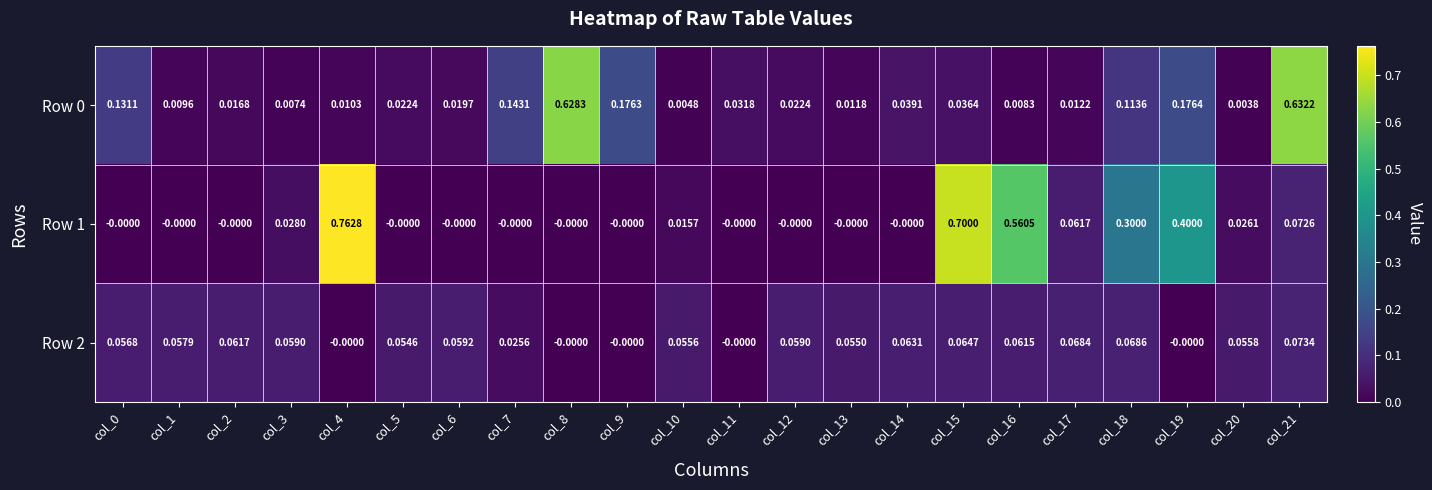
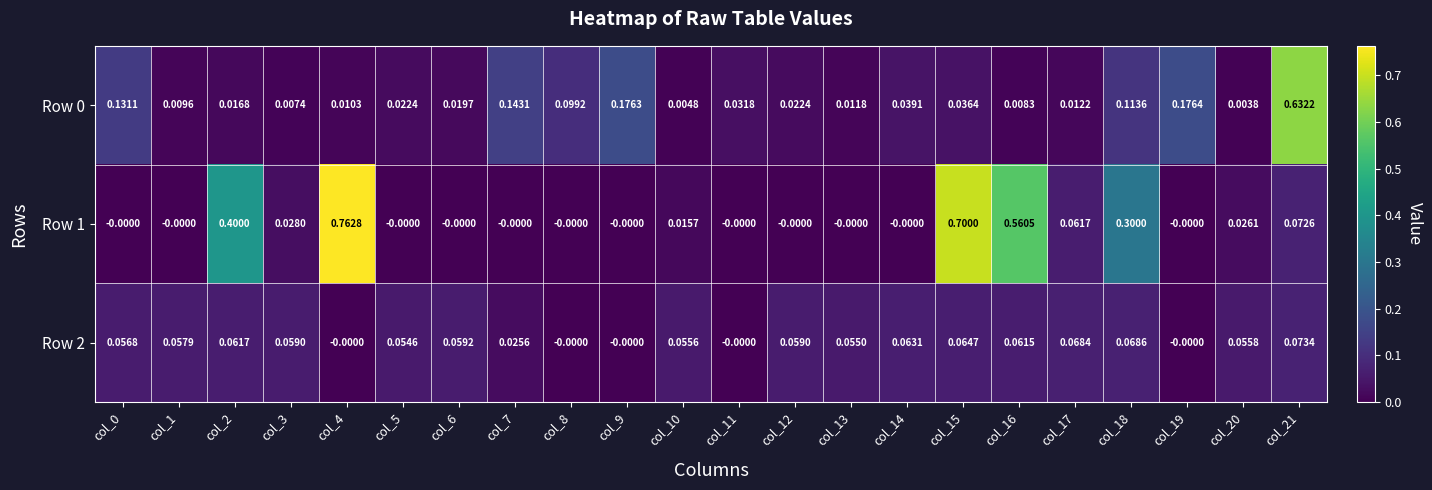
  {
    "Row 0": {
      "col_0": 0.1311,
      "col_1": 0.0096,
      "col_2": 0.0168,
      "col_3": 0.0074,
      "col_4": 0.0103,
      "col_5": 0.0224,
      "col_6": 0.0197,
      "col_7": 0.1431,
-     "col_8": 0.6283,
+     "col_8": 0.0992,
      "col_9": 0.1763,
      "col_10": 0.0048,
      "col_11": 0.0318,
      "col_12": 0.0224,
      "col_13": 0.0118,
      "col_14": 0.0391,
      "col_15": 0.0364,
      "col_16": 0.0083,
      "col_17": 0.0122,
      "col_18": 0.1136,
      "col_19": 0.1764,
      "col_20": 0.0038,
      "col_21": 0.6322
    },
    "Row 1": {
      "col_0": -0.0000,
      "col_1": -0.0000,
-     "col_2": -0.0000,
+     "col_2": 0.4000,
      "col_3": 0.0280,
      "col_4": 0.7628,
      "col_5": -0.0000,
      "col_6": -0.0000,
      "col_7": -0.0000,
      "col_8": -0.0000,
      "col_9": -0.0000,
      "col_10": 0.0157,
      "col_11": -0.0000,
      "col_12": -0.0000,
      "col_13": -0.0000,
      "col_14": -0.0000,
      "col_15": 0.7000,
      "col_16": 0.5605,
      "col_17": 0.0617,
      "col_18": 0.3000,
-     "col_19": 0.4000,
+     "col_19": -0.0000,
      "col_20": 0.0261,
      "col_21": 0.0726
    },
    "Row 2": {
      "col_0": 0.0568,
      "col_1": 0.0579,
      "col_2": 0.0617,
      "col_3": 0.0590,
      "col_4": -0.0000,
      "col_5": 0.0546,
      "col_6": 0.0592,
      "col_7": 0.0256,
      "col_8": -0.0000,
      "col_9": -0.0000,
      "col_10": 0.0556,
      "col_11": -0.0000,
      "col_12": 0.0590,
      "col_13": 0.0550,
      "col_14": 0.0631,
      "col_15": 0.0647,
      "col_16": 0.0615,
      "col_17": 0.0684,
      "col_18": 0.0686,
      "col_19": -0.0000,
      "col_20": 0.0558,
      "col_21": 0.0734
    }
  }
